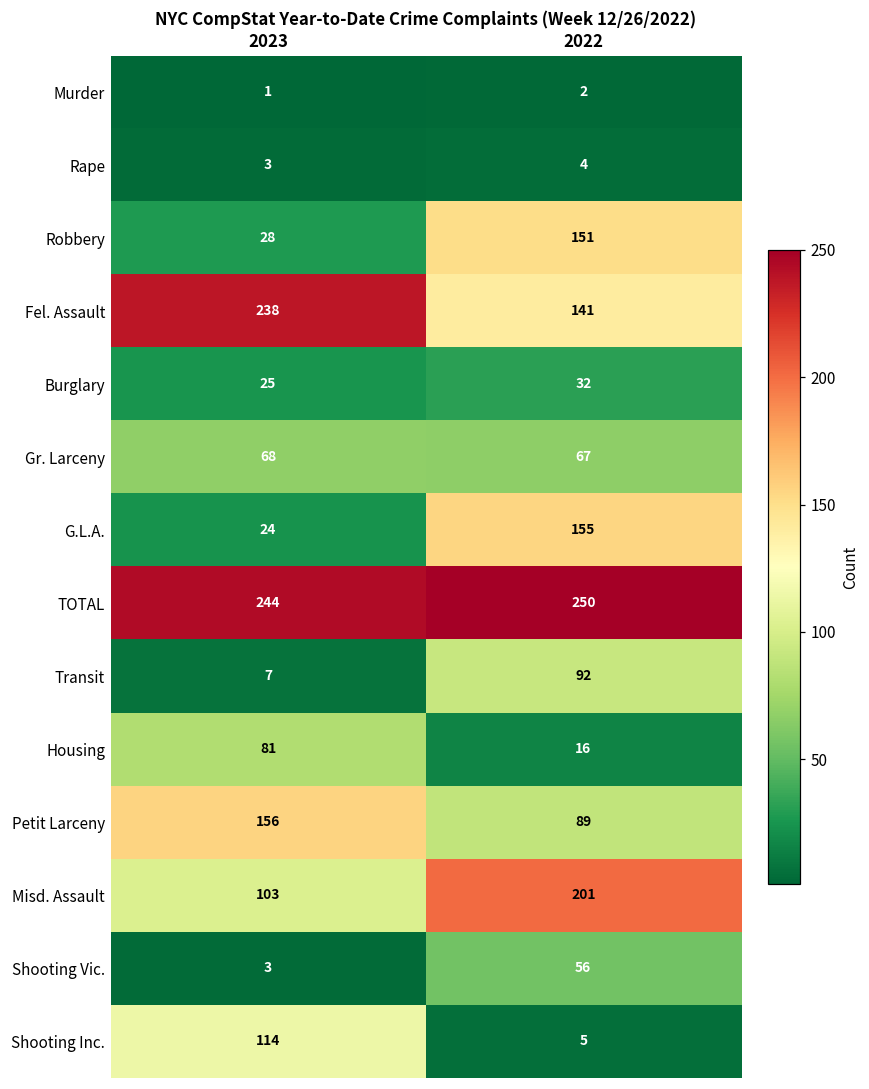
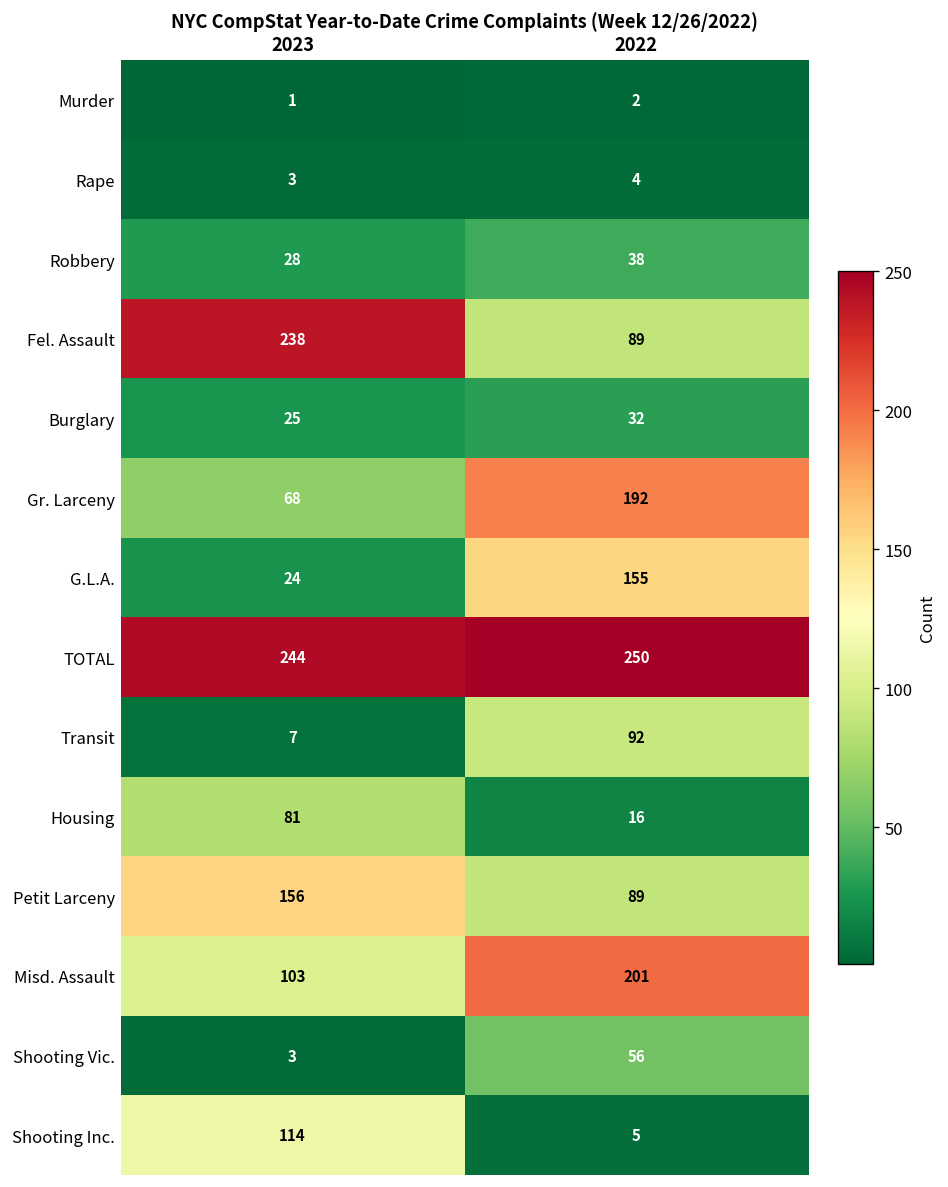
  {
    "Murder": {
      "2023": 1,
      "2022": 2
    },
    "Rape": {
      "2023": 3,
      "2022": 4
    },
    "Robbery": {
      "2023": 28,
-     "2022": 151
+     "2022": 38
    },
    "Fel. Assault": {
      "2023": 238,
-     "2022": 141
+     "2022": 89
    },
    "Burglary": {
      "2023": 25,
      "2022": 32
    },
    "Gr. Larceny": {
      "2023": 68,
-     "2022": 67
+     "2022": 192
    },
    "G.L.A.": {
      "2023": 24,
      "2022": 155
    },
    "TOTAL": {
      "2023": 244,
      "2022": 250
    },
    "Transit": {
      "2023": 7,
      "2022": 92
    },
    "Housing": {
      "2023": 81,
      "2022": 16
    },
    "Petit Larceny": {
      "2023": 156,
      "2022": 89
    },
    "Misd. Assault": {
      "2023": 103,
      "2022": 201
    },
    "Shooting Vic.": {
      "2023": 3,
      "2022": 56
    },
    "Shooting Inc.": {
      "2023": 114,
      "2022": 5
    }
  }
